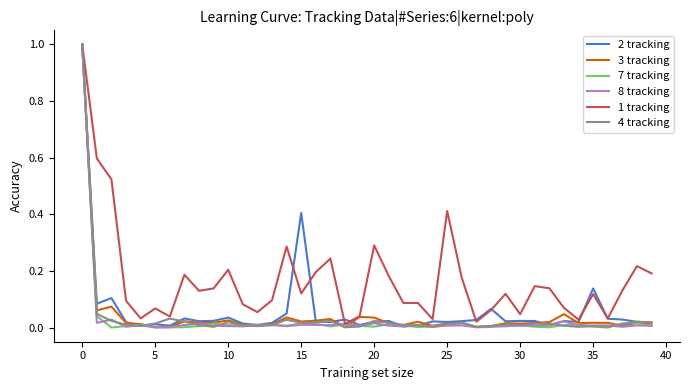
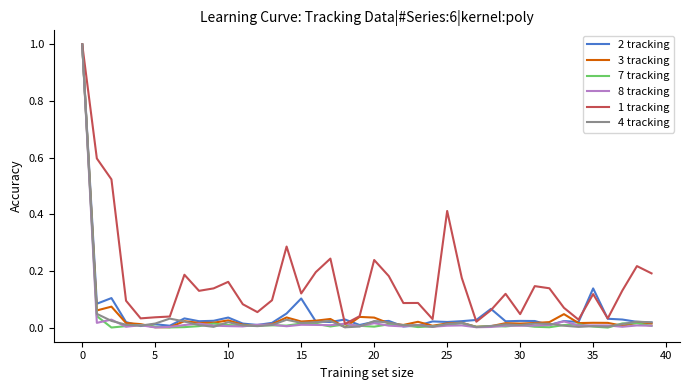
  {
    "2 tracking": {
      "10": 0.04,
-     "15": 0.41,
+     "15": 0.10,
      "30": 0.02,
      "35": 0.14
    },
    "3 tracking": {
      "20": 0.04,
      "35": 0.02
    },
    "7 tracking": {
      "20": 0.00
    },
    "1 tracking": {
-     "5": 0.07,
-     "10": 0.20,
+     "5": 0.04,
+     "10": 0.16,
      "15": 0.12,
-     "20": 0.29,
+     "20": 0.24,
      "25": 0.41,
      "30": 0.05,
      "35": 0.12
    }
  }
